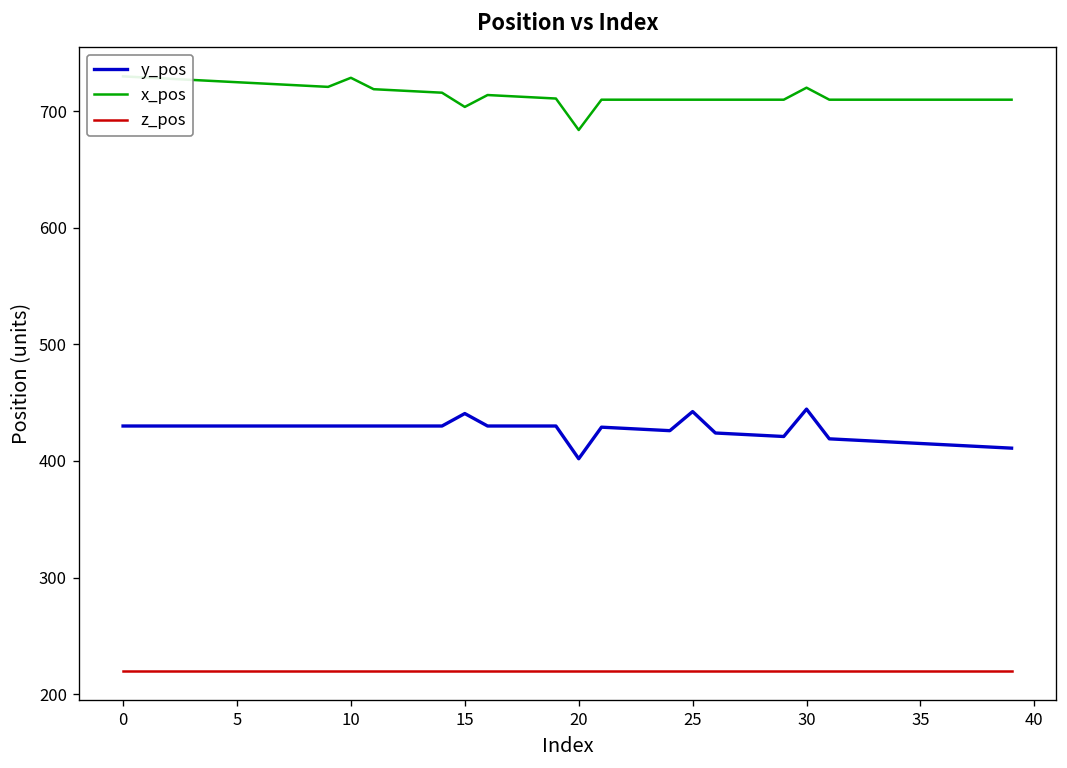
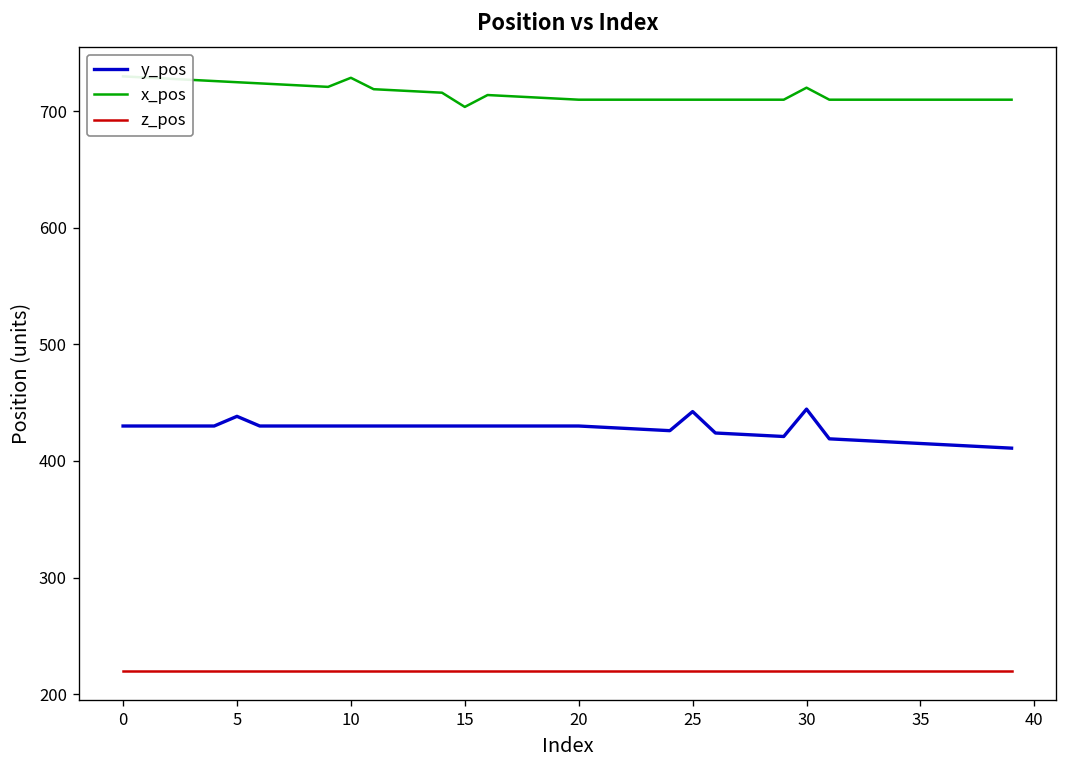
  {
    "y_pos": {
      "0": 430,
-     "5": 430,
+     "5": 440,
      "10": 430,
-     "15": 440,
-     "20": 400,
+     "15": 430,
+     "20": 430,
      "25": 440,
      "30": 440,
      "35": 420
    },
    "x_pos": {
      "5": 730,
      "10": 730,
      "15": 700,
-     "20": 680,
+     "20": 710,
      "25": 710,
      "30": 720,
      "35": 710
    },
    "z_pos": {
      "0": 220,
      "5": 220,
      "10": 220,
      "15": 220,
      "20": 220,
      "25": 220,
      "30": 220,
      "35": 220
    }
  }
